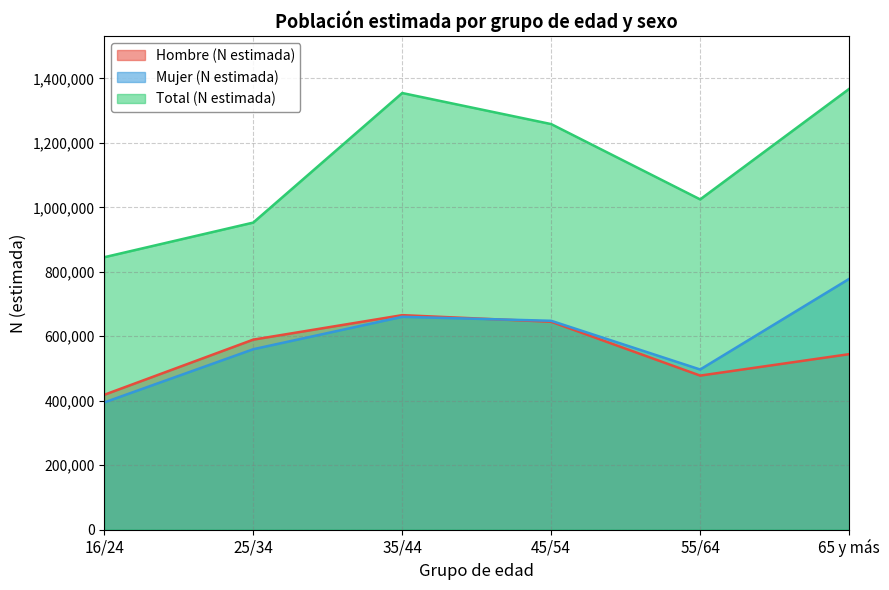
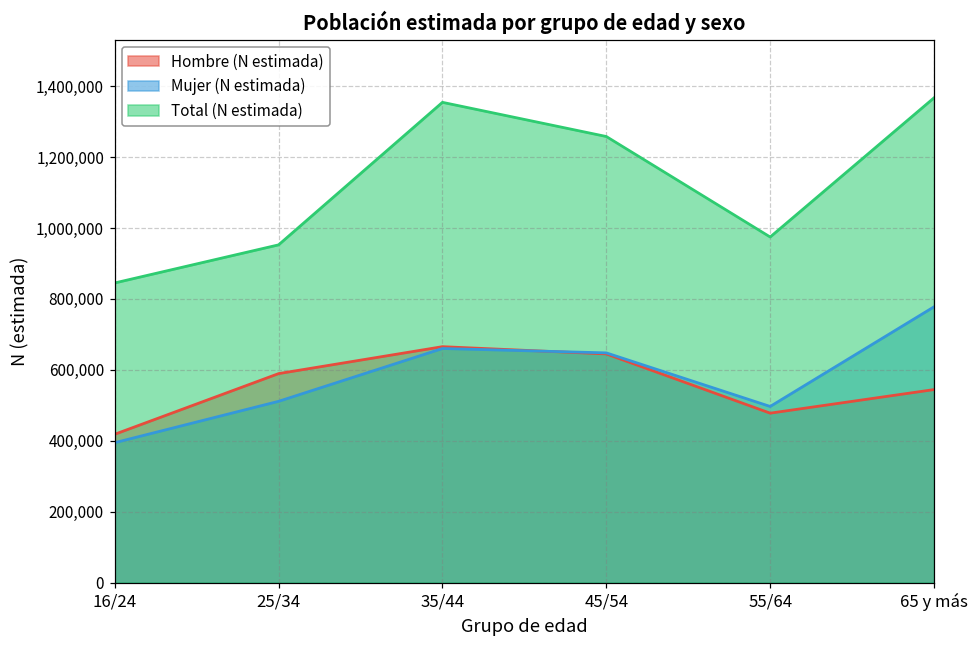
  {
    "Hombre (N estimada)": {
      "16/24": "420,000",
      "25/34": "590,000",
      "55/64": "480,000",
      "65 y más": "540,000"
    },
    "Mujer (N estimada)": {
      "16/24": "390,000",
-     "25/34": "560,000",
+     "25/34": "510,000",
      "55/64": "500,000",
      "65 y más": "780,000"
    },
    "Total (N estimada)": {
      "16/24": "850,000",
      "25/34": "950,000",
      "35/44": "1,350,000",
      "45/54": "1,260,000",
-     "55/64": "1,020,000",
+     "55/64": "970,000",
      "65 y más": "1,370,000"
    }
  }
